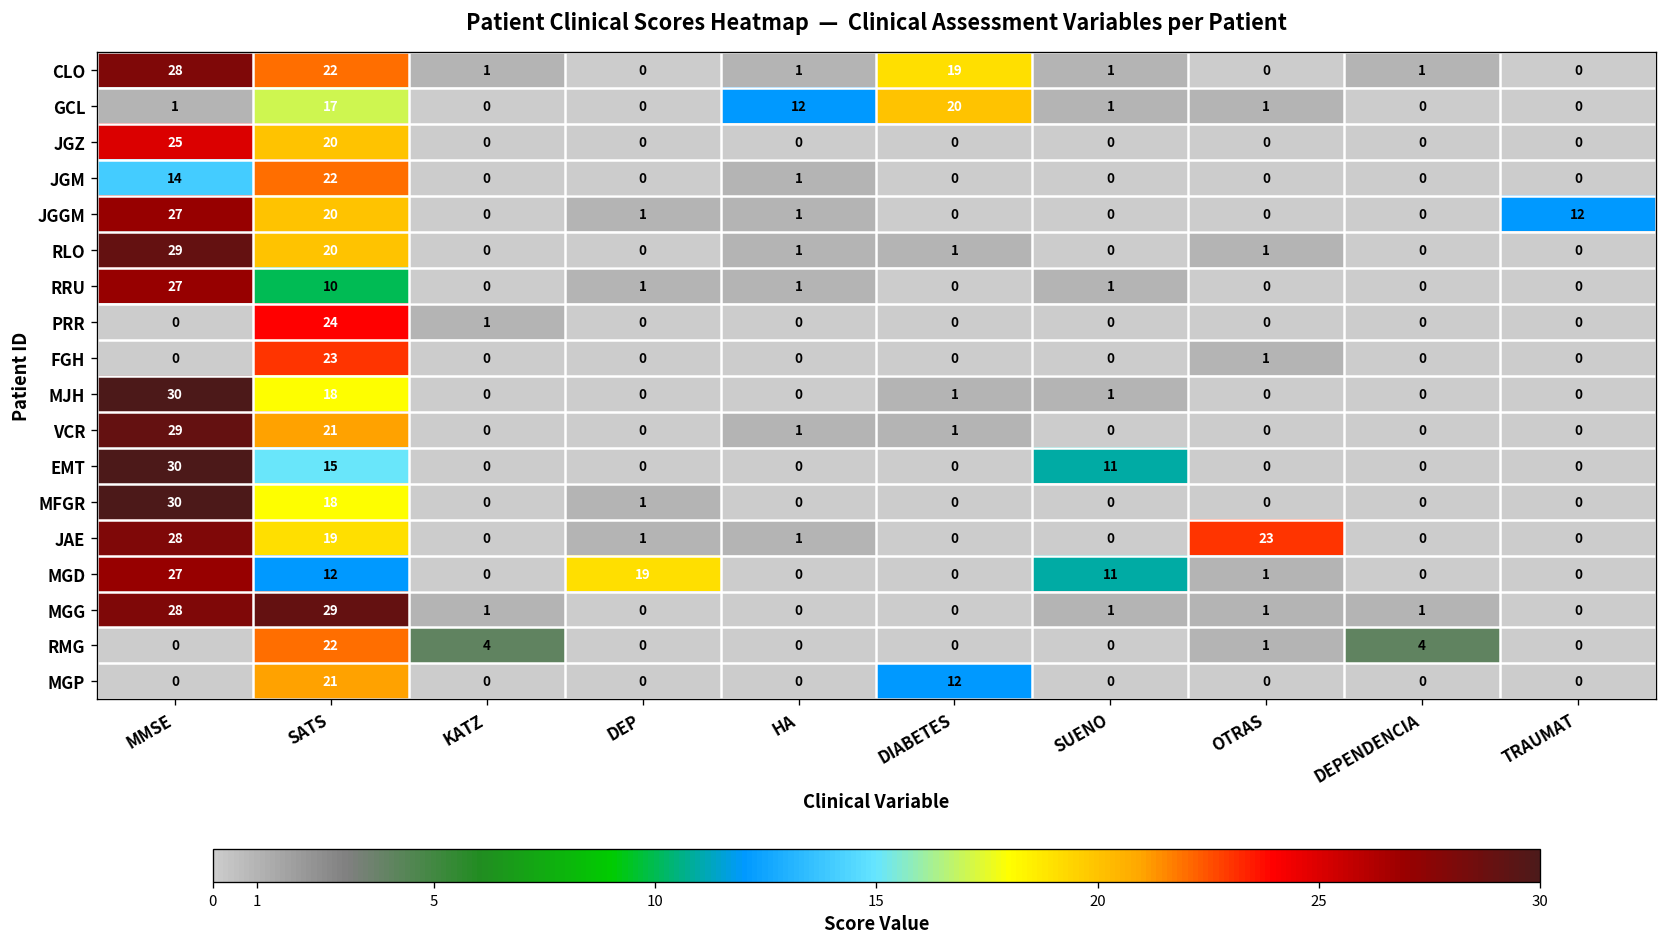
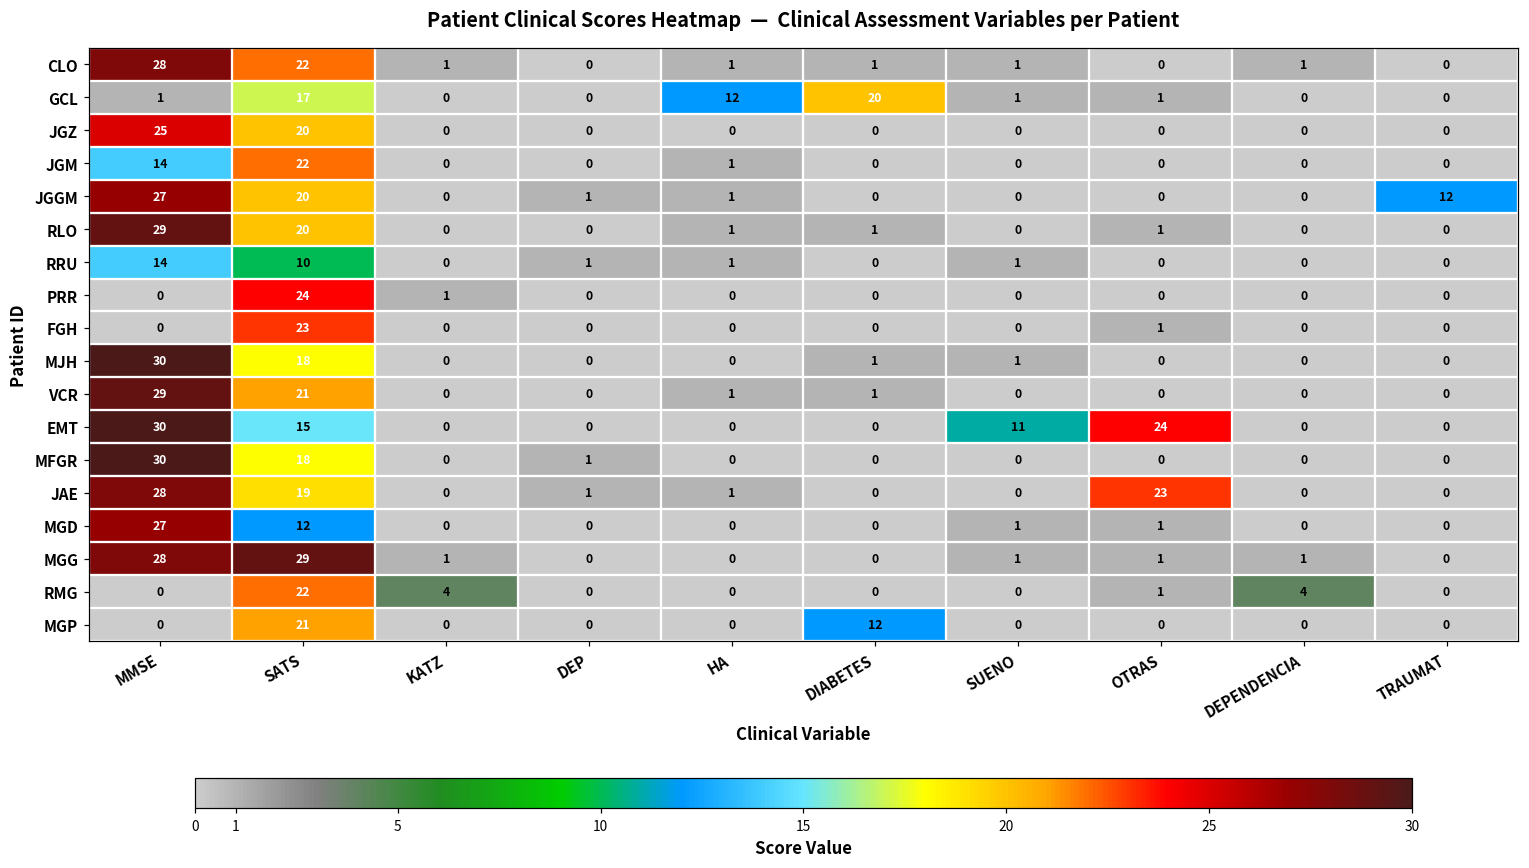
  {
    "CLO": {
      "MMSE": 28,
      "SATS": 22,
      "KATZ": 1,
      "DEP": 0,
      "HA": 1,
-     "DIABETES": 19,
+     "DIABETES": 1,
      "SUENO": 1,
      "OTRAS": 0,
      "DEPENDENCIA": 1,
      "TRAUMAT": 0
    },
    "GCL": {
      "MMSE": 1,
      "SATS": 17,
      "KATZ": 0,
      "DEP": 0,
      "HA": 12,
      "DIABETES": 20,
      "SUENO": 1,
      "OTRAS": 1,
      "DEPENDENCIA": 0,
      "TRAUMAT": 0
    },
    "JGZ": {
      "MMSE": 25,
      "SATS": 20,
      "KATZ": 0,
      "DEP": 0,
      "HA": 0,
      "DIABETES": 0,
      "SUENO": 0,
      "OTRAS": 0,
      "DEPENDENCIA": 0,
      "TRAUMAT": 0
    },
    "JGM": {
      "MMSE": 14,
      "SATS": 22,
      "KATZ": 0,
      "DEP": 0,
      "HA": 1,
      "DIABETES": 0,
      "SUENO": 0,
      "OTRAS": 0,
      "DEPENDENCIA": 0,
      "TRAUMAT": 0
    },
    "JGGM": {
      "MMSE": 27,
      "SATS": 20,
      "KATZ": 0,
      "DEP": 1,
      "HA": 1,
      "DIABETES": 0,
      "SUENO": 0,
      "OTRAS": 0,
      "DEPENDENCIA": 0,
      "TRAUMAT": 12
    },
    "RLO": {
      "MMSE": 29,
      "SATS": 20,
      "KATZ": 0,
      "DEP": 0,
      "HA": 1,
      "DIABETES": 1,
      "SUENO": 0,
      "OTRAS": 1,
      "DEPENDENCIA": 0,
      "TRAUMAT": 0
    },
    "RRU": {
-     "MMSE": 27,
+     "MMSE": 14,
      "SATS": 10,
      "KATZ": 0,
      "DEP": 1,
      "HA": 1,
      "DIABETES": 0,
      "SUENO": 1,
      "OTRAS": 0,
      "DEPENDENCIA": 0,
      "TRAUMAT": 0
    },
    "PRR": {
      "MMSE": 0,
      "SATS": 24,
      "KATZ": 1,
      "DEP": 0,
      "HA": 0,
      "DIABETES": 0,
      "SUENO": 0,
      "OTRAS": 0,
      "DEPENDENCIA": 0,
      "TRAUMAT": 0
    },
    "FGH": {
      "MMSE": 0,
      "SATS": 23,
      "KATZ": 0,
      "DEP": 0,
      "HA": 0,
      "DIABETES": 0,
      "SUENO": 0,
      "OTRAS": 1,
      "DEPENDENCIA": 0,
      "TRAUMAT": 0
    },
    "MJH": {
      "MMSE": 30,
      "SATS": 18,
      "KATZ": 0,
      "DEP": 0,
      "HA": 0,
      "DIABETES": 1,
      "SUENO": 1,
      "OTRAS": 0,
      "DEPENDENCIA": 0,
      "TRAUMAT": 0
    },
    "VCR": {
      "MMSE": 29,
      "SATS": 21,
      "KATZ": 0,
      "DEP": 0,
      "HA": 1,
      "DIABETES": 1,
      "SUENO": 0,
      "OTRAS": 0,
      "DEPENDENCIA": 0,
      "TRAUMAT": 0
    },
    "EMT": {
      "MMSE": 30,
      "SATS": 15,
      "KATZ": 0,
      "DEP": 0,
      "HA": 0,
      "DIABETES": 0,
      "SUENO": 11,
-     "OTRAS": 0,
+     "OTRAS": 24,
      "DEPENDENCIA": 0,
      "TRAUMAT": 0
    },
    "MFGR": {
      "MMSE": 30,
      "SATS": 18,
      "KATZ": 0,
      "DEP": 1,
      "HA": 0,
      "DIABETES": 0,
      "SUENO": 0,
      "OTRAS": 0,
      "DEPENDENCIA": 0,
      "TRAUMAT": 0
    },
    "JAE": {
      "MMSE": 28,
      "SATS": 19,
      "KATZ": 0,
      "DEP": 1,
      "HA": 1,
      "DIABETES": 0,
      "SUENO": 0,
      "OTRAS": 23,
      "DEPENDENCIA": 0,
      "TRAUMAT": 0
    },
    "MGD": {
      "MMSE": 27,
      "SATS": 12,
      "KATZ": 0,
-     "DEP": 19,
+     "DEP": 0,
      "HA": 0,
      "DIABETES": 0,
-     "SUENO": 11,
+     "SUENO": 1,
      "OTRAS": 1,
      "DEPENDENCIA": 0,
      "TRAUMAT": 0
    },
    "MGG": {
      "MMSE": 28,
      "SATS": 29,
      "KATZ": 1,
      "DEP": 0,
      "HA": 0,
      "DIABETES": 0,
      "SUENO": 1,
      "OTRAS": 1,
      "DEPENDENCIA": 1,
      "TRAUMAT": 0
    },
    "RMG": {
      "MMSE": 0,
      "SATS": 22,
      "KATZ": 4,
      "DEP": 0,
      "HA": 0,
      "DIABETES": 0,
      "SUENO": 0,
      "OTRAS": 1,
      "DEPENDENCIA": 4,
      "TRAUMAT": 0
    },
    "MGP": {
      "MMSE": 0,
      "SATS": 21,
      "KATZ": 0,
      "DEP": 0,
      "HA": 0,
      "DIABETES": 12,
      "SUENO": 0,
      "OTRAS": 0,
      "DEPENDENCIA": 0,
      "TRAUMAT": 0
    }
  }
